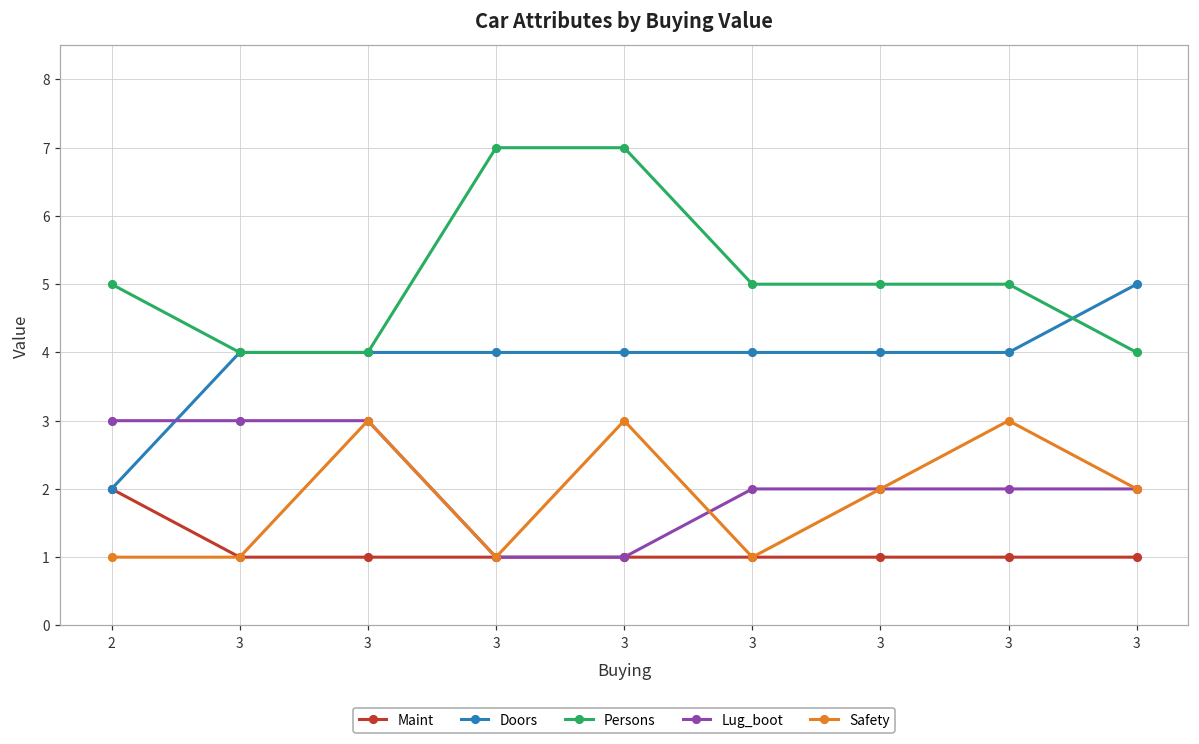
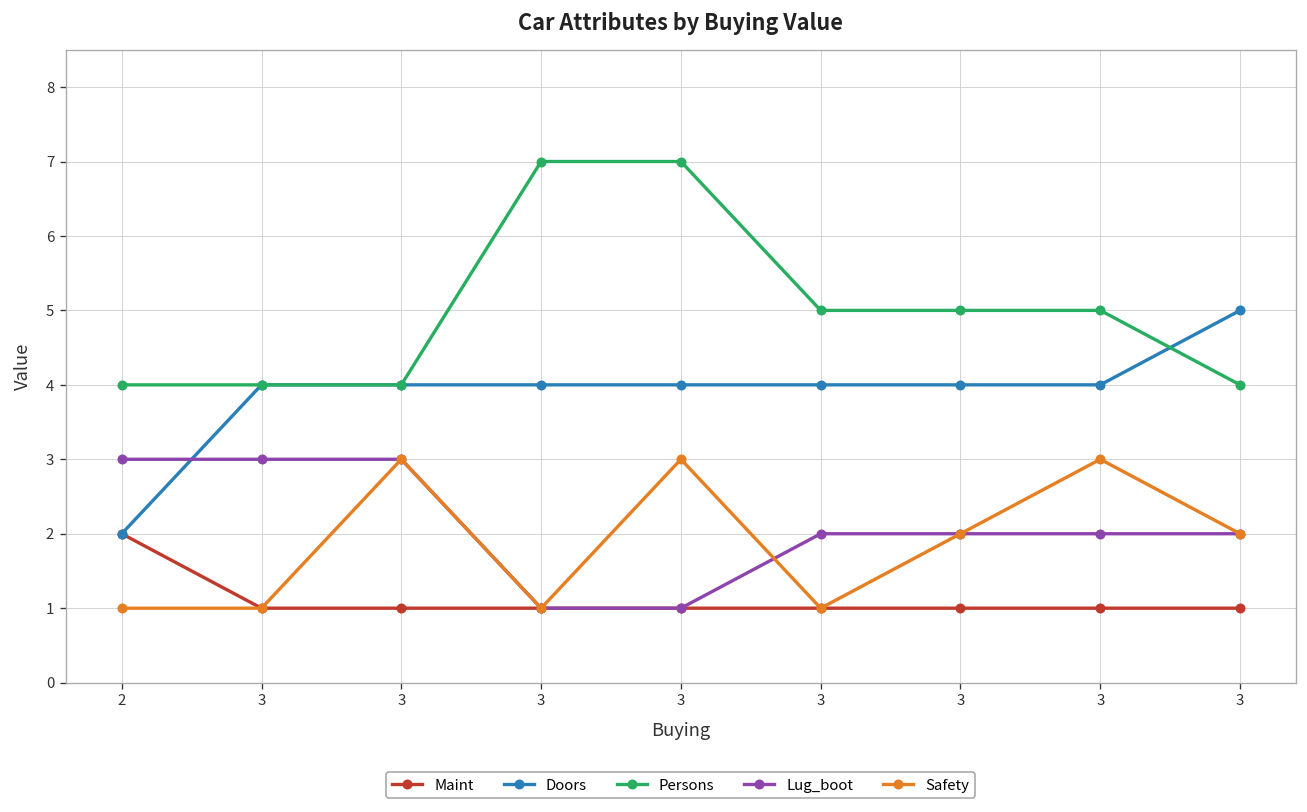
  {
    "Persons": {
-     "2": 5
+     "2": 4
    },
    "Lug_boot": {
      "2": 3
    },
    "Safety": {
      "2": 1
    }
  }
